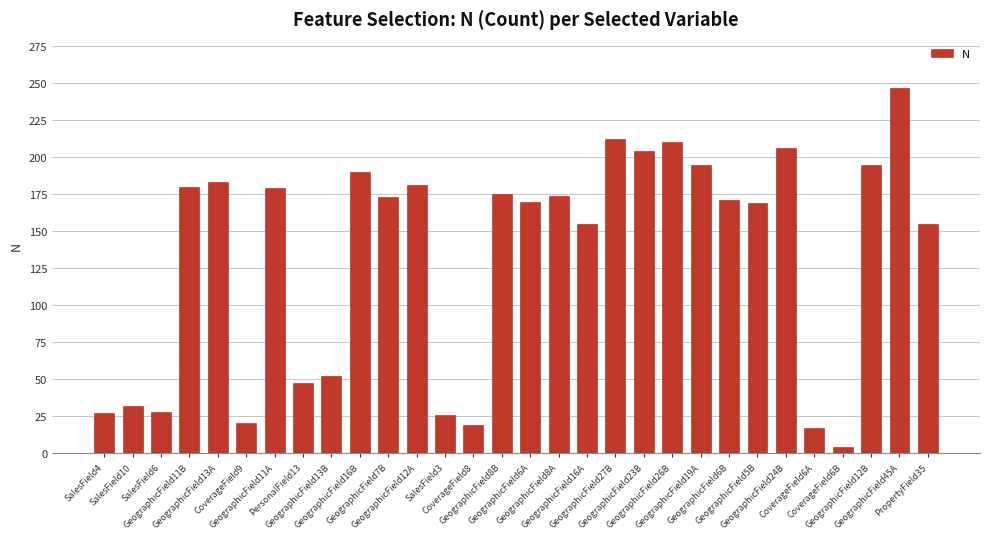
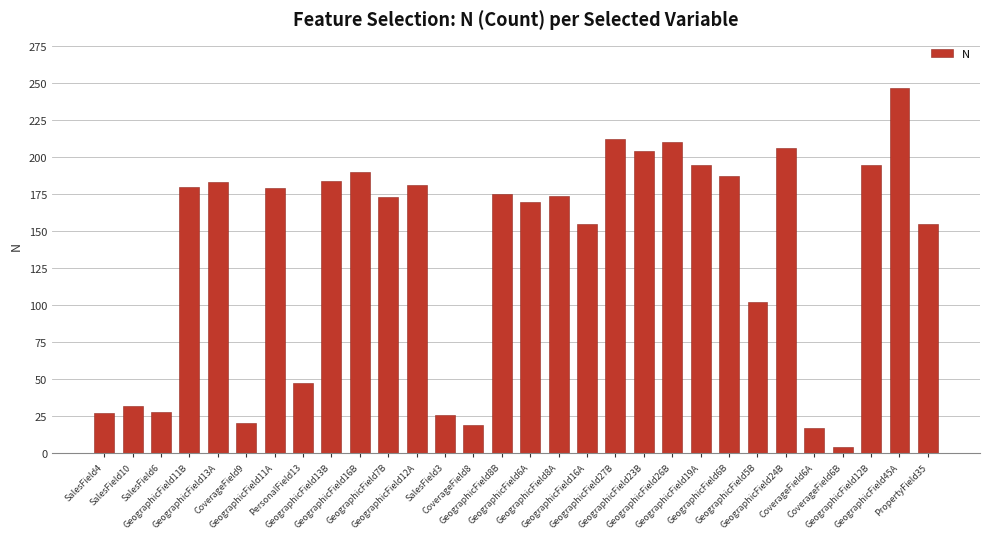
  {
    "SalesField4": 27,
    "SalesField10": 32,
    "SalesField6": 28,
    "GeographicField11B": 180,
    "GeographicField13A": 183,
    "CoverageField9": 20,
    "GeographicField11A": 179,
    "PersonalField13": 47,
-   "GeographicField13B": 52,
+   "GeographicField13B": 184,
    "GeographicField16B": 190,
    "GeographicField7B": 173,
    "GeographicField12A": 181,
    "SalesField3": 26,
    "CoverageField8": 19,
    "GeographicField8B": 175,
    "GeographicField6A": 170,
    "GeographicField8A": 174,
    "GeographicField16A": 155,
    "GeographicField27B": 212,
    "GeographicField23B": 204,
    "GeographicField26B": 210,
    "GeographicField19A": 195,
-   "GeographicField6B": 171,
-   "GeographicField5B": 169,
+   "GeographicField6B": 187,
+   "GeographicField5B": 102,
    "GeographicField24B": 206,
    "CoverageField6A": 17,
    "CoverageField6B": 4,
    "GeographicField12B": 195,
    "GeographicField45A": 247,
    "PropertyField35": 155
  }
